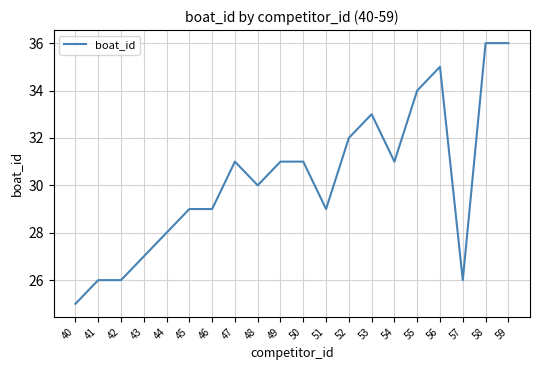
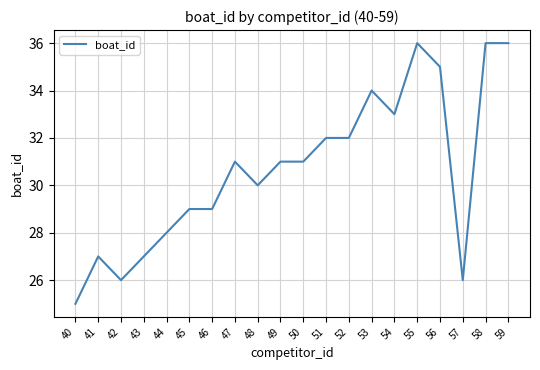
  {
    "40": 25,
-   "41": 26,
+   "41": 27,
    "42": 26,
    "43": 27,
    "44": 28,
    "45": 29,
    "46": 29,
    "47": 31,
    "48": 30,
    "49": 31,
    "50": 31,
-   "51": 29,
+   "51": 32,
    "52": 32,
-   "53": 33,
-   "54": 31,
-   "55": 34,
+   "53": 34,
+   "54": 33,
+   "55": 36,
    "56": 35,
    "57": 26,
    "58": 36,
    "59": 36
  }
